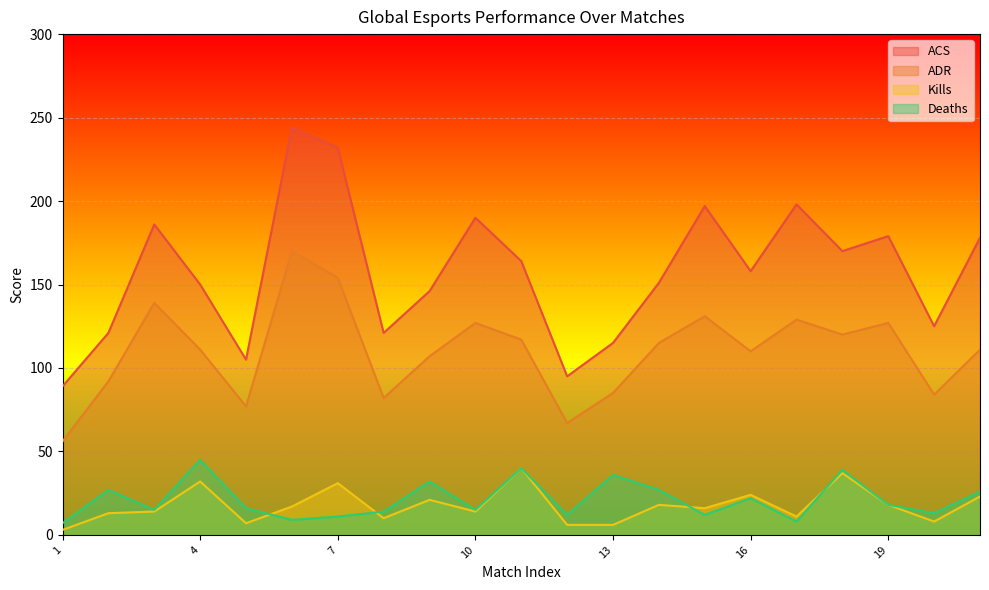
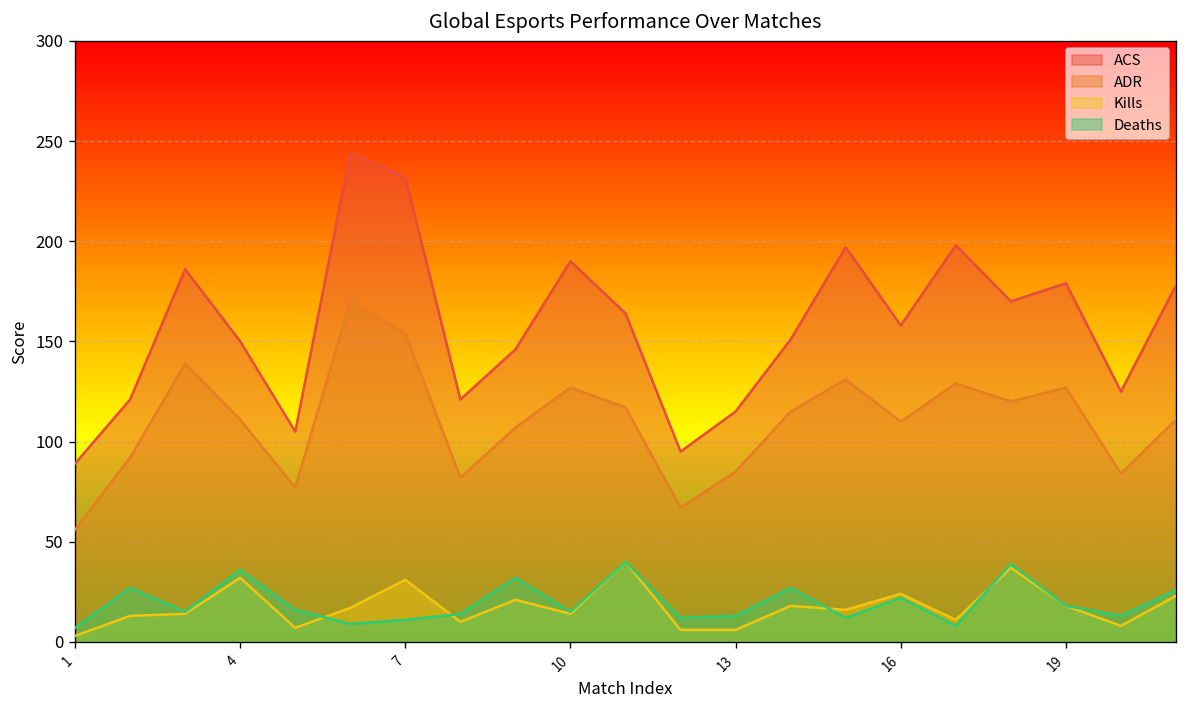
  {
    "Deaths": {
      "1": 7,
-     "4": 45,
+     "4": 36,
      "7": 11,
-     "13": 36,
+     "13": 13,
      "16": 22
    }
  }
